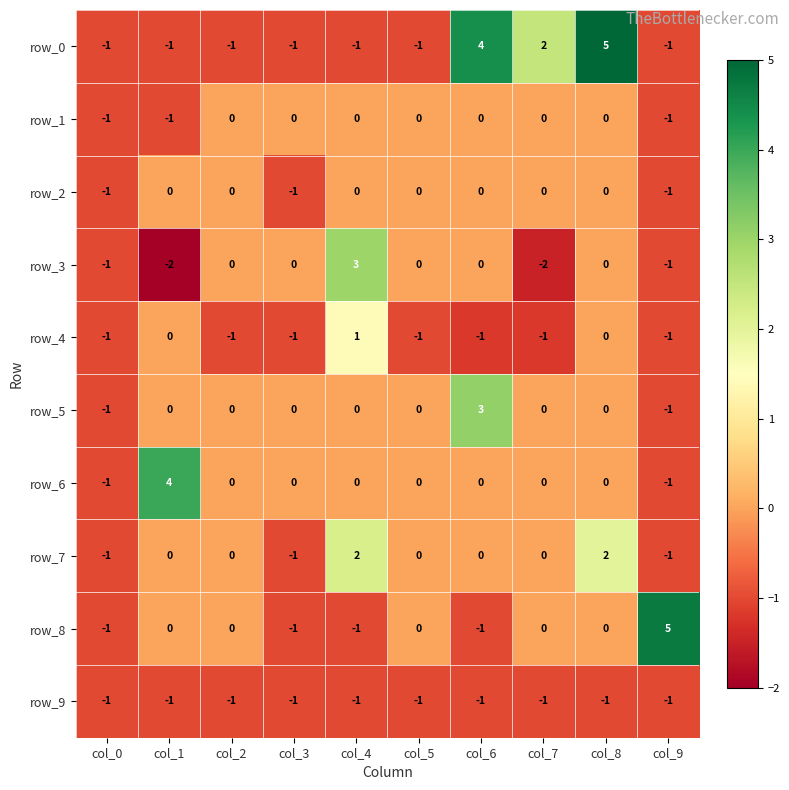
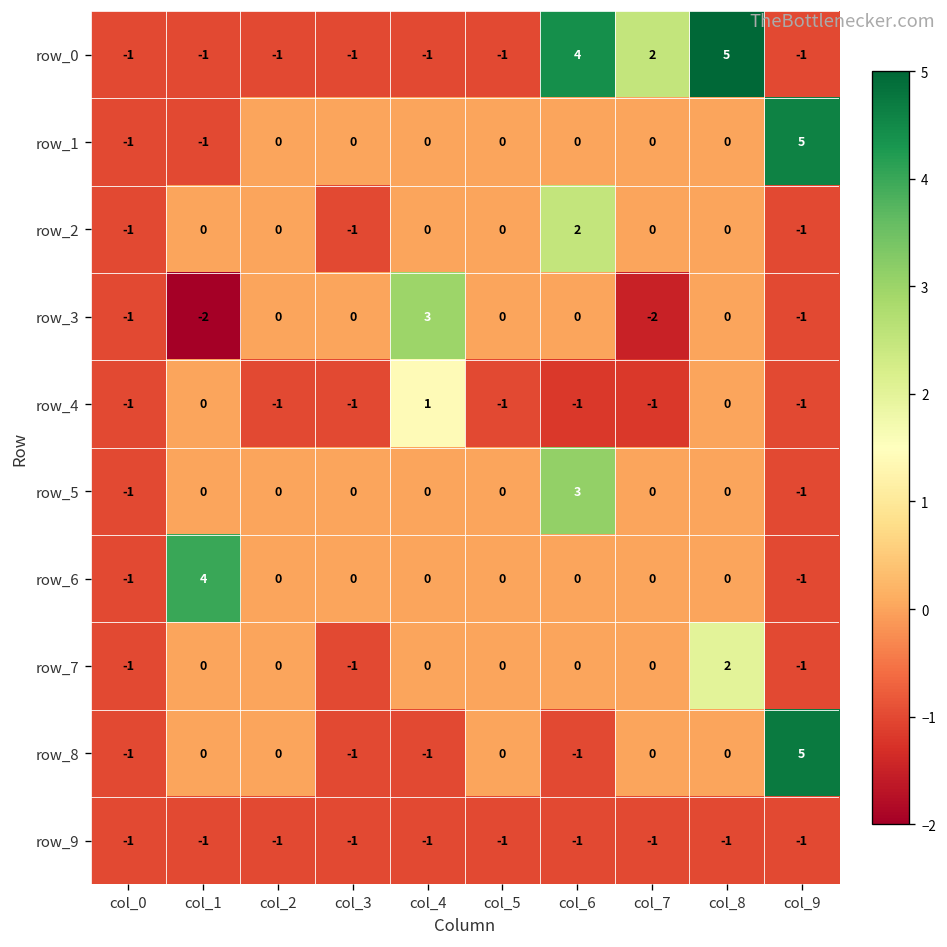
  {
    "row_0": {
      "col_0": -1,
      "col_1": -1,
      "col_2": -1,
      "col_3": -1,
      "col_4": -1,
      "col_5": -1,
      "col_6": 4,
      "col_7": 2,
      "col_8": 5,
      "col_9": -1
    },
    "row_1": {
      "col_0": -1,
      "col_1": -1,
      "col_2": 0,
      "col_3": 0,
      "col_4": 0,
      "col_5": 0,
      "col_6": 0,
      "col_7": 0,
      "col_8": 0,
-     "col_9": -1
+     "col_9": 5
    },
    "row_2": {
      "col_0": -1,
      "col_1": 0,
      "col_2": 0,
      "col_3": -1,
      "col_4": 0,
      "col_5": 0,
-     "col_6": 0,
+     "col_6": 2,
      "col_7": 0,
      "col_8": 0,
      "col_9": -1
    },
    "row_3": {
      "col_0": -1,
      "col_1": -2,
      "col_2": 0,
      "col_3": 0,
      "col_4": 3,
      "col_5": 0,
      "col_6": 0,
      "col_7": -2,
      "col_8": 0,
      "col_9": -1
    },
    "row_4": {
      "col_0": -1,
      "col_1": 0,
      "col_2": -1,
      "col_3": -1,
      "col_4": 1,
      "col_5": -1,
      "col_6": -1,
      "col_7": -1,
      "col_8": 0,
      "col_9": -1
    },
    "row_5": {
      "col_0": -1,
      "col_1": 0,
      "col_2": 0,
      "col_3": 0,
      "col_4": 0,
      "col_5": 0,
      "col_6": 3,
      "col_7": 0,
      "col_8": 0,
      "col_9": -1
    },
    "row_6": {
      "col_0": -1,
      "col_1": 4,
      "col_2": 0,
      "col_3": 0,
      "col_4": 0,
      "col_5": 0,
      "col_6": 0,
      "col_7": 0,
      "col_8": 0,
      "col_9": -1
    },
    "row_7": {
      "col_0": -1,
      "col_1": 0,
      "col_2": 0,
      "col_3": -1,
-     "col_4": 2,
+     "col_4": 0,
      "col_5": 0,
      "col_6": 0,
      "col_7": 0,
      "col_8": 2,
      "col_9": -1
    },
    "row_8": {
      "col_0": -1,
      "col_1": 0,
      "col_2": 0,
      "col_3": -1,
      "col_4": -1,
      "col_5": 0,
      "col_6": -1,
      "col_7": 0,
      "col_8": 0,
      "col_9": 5
    },
    "row_9": {
      "col_0": -1,
      "col_1": -1,
      "col_2": -1,
      "col_3": -1,
      "col_4": -1,
      "col_5": -1,
      "col_6": -1,
      "col_7": -1,
      "col_8": -1,
      "col_9": -1
    }
  }
